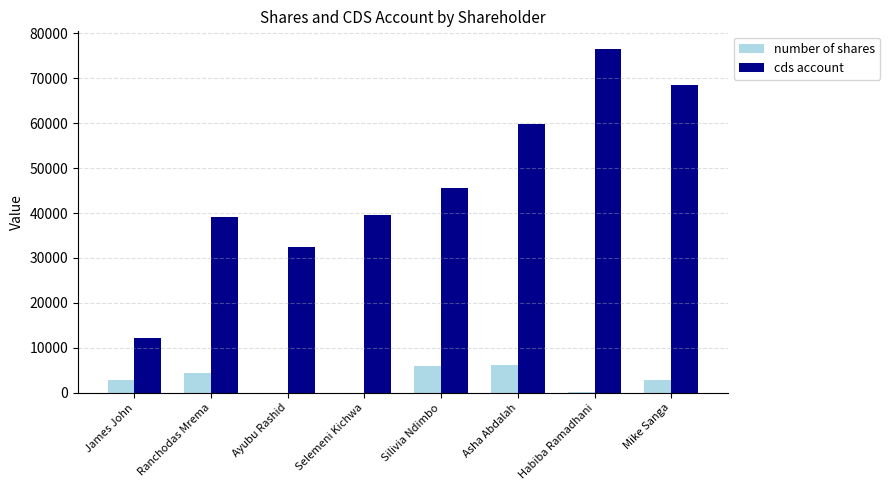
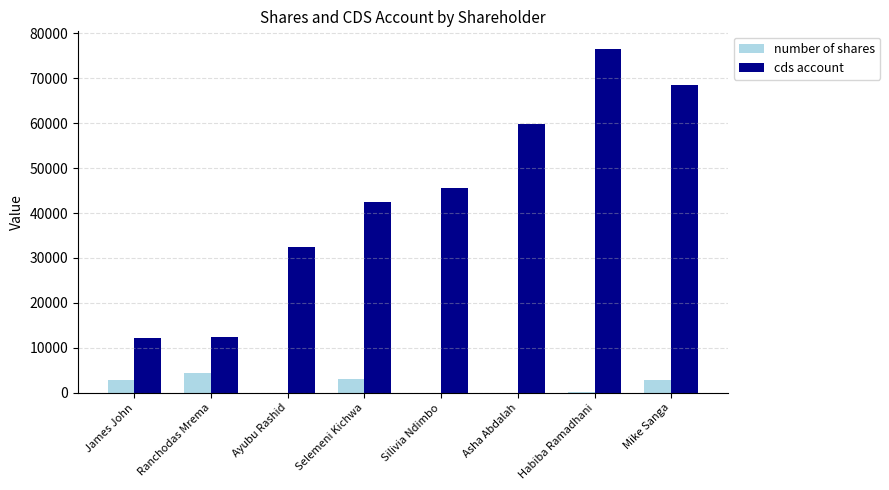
  {
    "number of shares": {
      "James John": 3000,
      "Ranchodas Mrema": 4000,
-     "Selemeni Kichwa": 0,
-     "Silivia Ndimbo": 6000,
-     "Asha Abdalah": 6000,
+     "Selemeni Kichwa": 3000,
+     "Silivia Ndimbo": 0,
+     "Asha Abdalah": 0,
      "Mike Sanga": 3000
    },
    "cds account": {
      "James John": 12000,
-     "Ranchodas Mrema": 39000,
+     "Ranchodas Mrema": 12000,
      "Ayubu Rashid": 32000,
-     "Selemeni Kichwa": 40000,
+     "Selemeni Kichwa": 43000,
      "Silivia Ndimbo": 46000,
      "Asha Abdalah": 60000,
      "Habiba Ramadhani": 77000,
      "Mike Sanga": 69000
    }
  }
